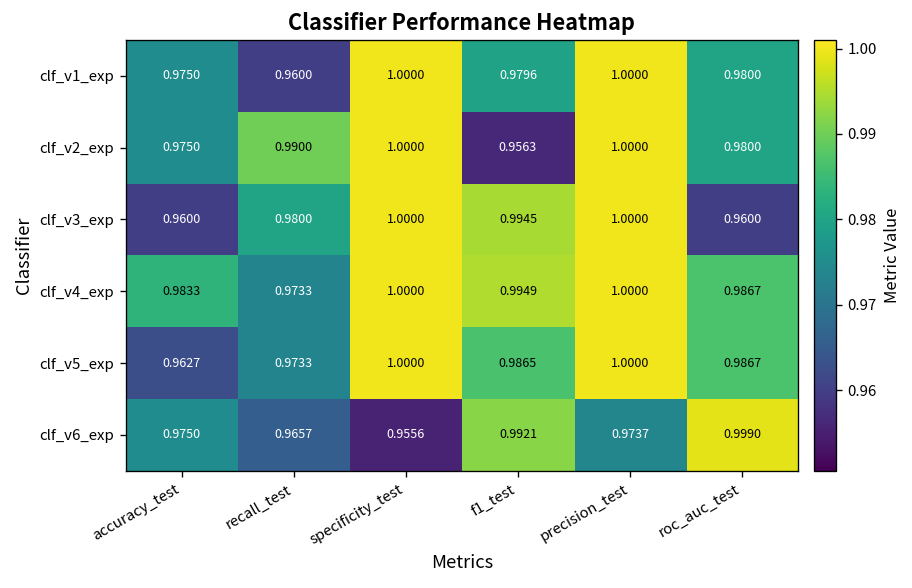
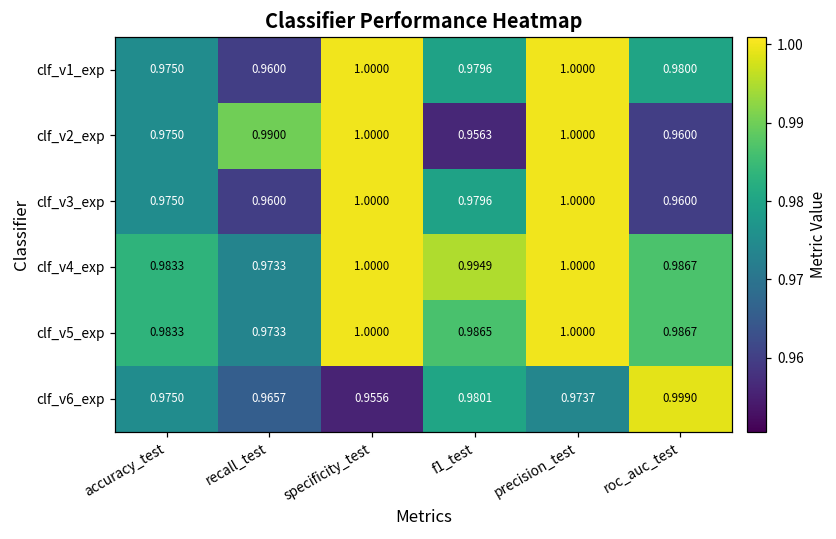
  {
    "clf_v1_exp": {
      "accuracy_test": 0.9750,
      "recall_test": 0.9600,
      "specificity_test": 1.0000,
      "f1_test": 0.9796,
      "precision_test": 1.0000,
      "roc_auc_test": 0.9800
    },
    "clf_v2_exp": {
      "accuracy_test": 0.9750,
      "recall_test": 0.9900,
      "specificity_test": 1.0000,
      "f1_test": 0.9563,
      "precision_test": 1.0000,
-     "roc_auc_test": 0.9800
+     "roc_auc_test": 0.9600
    },
    "clf_v3_exp": {
-     "accuracy_test": 0.9600,
-     "recall_test": 0.9800,
+     "accuracy_test": 0.9750,
+     "recall_test": 0.9600,
      "specificity_test": 1.0000,
-     "f1_test": 0.9945,
+     "f1_test": 0.9796,
      "precision_test": 1.0000,
      "roc_auc_test": 0.9600
    },
    "clf_v4_exp": {
      "accuracy_test": 0.9833,
      "recall_test": 0.9733,
      "specificity_test": 1.0000,
      "f1_test": 0.9949,
      "precision_test": 1.0000,
      "roc_auc_test": 0.9867
    },
    "clf_v5_exp": {
-     "accuracy_test": 0.9627,
+     "accuracy_test": 0.9833,
      "recall_test": 0.9733,
      "specificity_test": 1.0000,
      "f1_test": 0.9865,
      "precision_test": 1.0000,
      "roc_auc_test": 0.9867
    },
    "clf_v6_exp": {
      "accuracy_test": 0.9750,
      "recall_test": 0.9657,
      "specificity_test": 0.9556,
-     "f1_test": 0.9921,
+     "f1_test": 0.9801,
      "precision_test": 0.9737,
      "roc_auc_test": 0.9990
    }
  }
